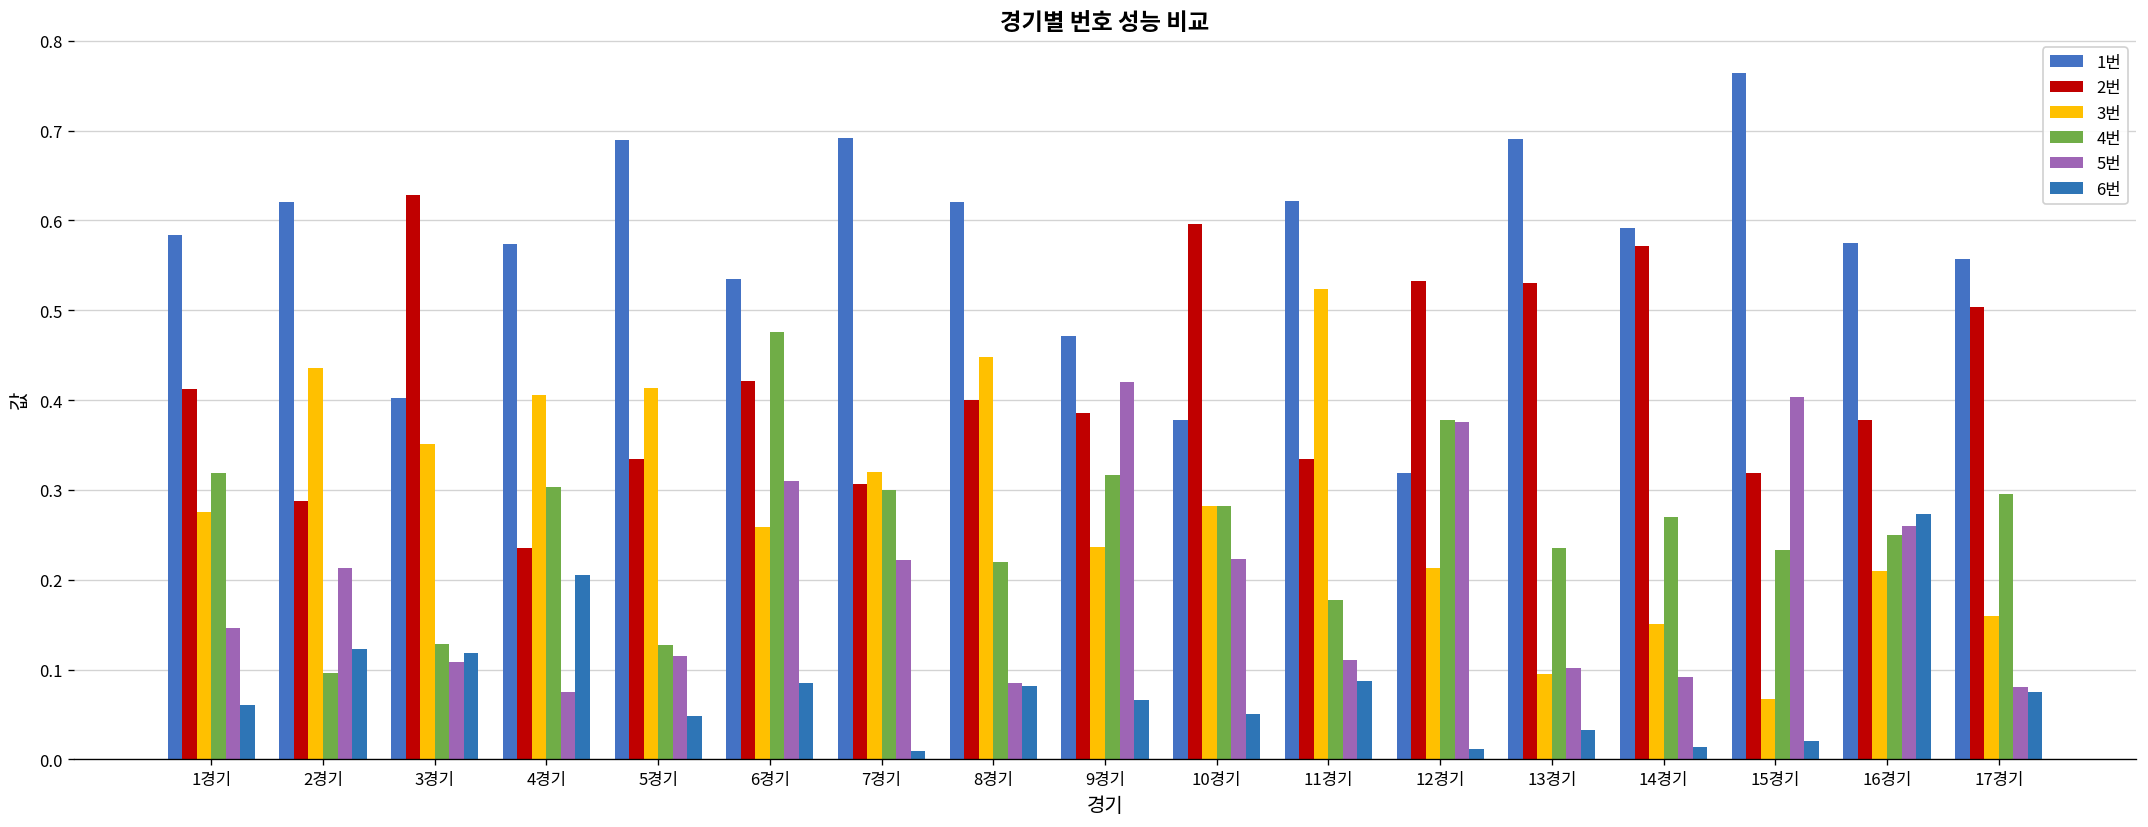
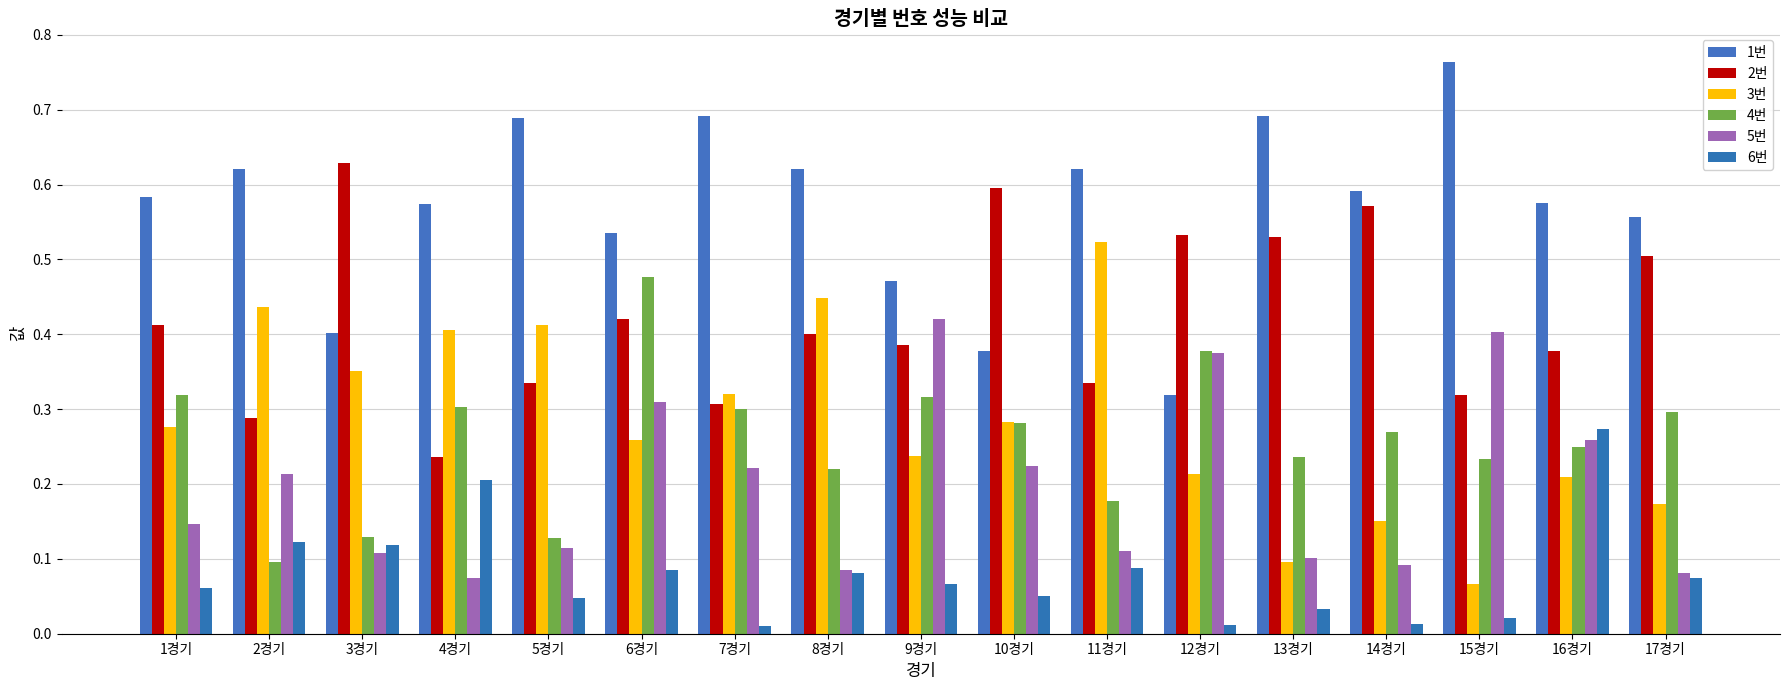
  {
    "2번": {
      "1경기": 0.41,
      "2경기": 0.29,
      "3경기": 0.63,
      "4경기": 0.24,
      "5경기": 0.33,
      "6경기": 0.42,
      "7경기": 0.31,
      "8경기": 0.40,
      "9경기": 0.39,
      "10경기": 0.60,
      "11경기": 0.33,
      "12경기": 0.53,
      "13경기": 0.53,
      "14경기": 0.57,
      "15경기": 0.32,
      "16경기": 0.38,
      "17경기": 0.50
    },
    "3번": {
      "1경기": 0.28,
      "2경기": 0.44,
      "3경기": 0.35,
      "4경기": 0.41,
      "5경기": 0.41,
      "6경기": 0.26,
      "7경기": 0.32,
      "8경기": 0.45,
      "9경기": 0.24,
      "10경기": 0.28,
      "11경기": 0.52,
      "12경기": 0.21,
      "13경기": 0.10,
      "14경기": 0.15,
      "15경기": 0.07,
      "16경기": 0.21,
-     "17경기": 0.16
+     "17경기": 0.17
    },
    "4번": {
      "1경기": 0.32,
      "2경기": 0.10,
      "3경기": 0.13,
      "4경기": 0.30,
      "5경기": 0.13,
      "6경기": 0.48,
      "7경기": 0.30,
      "8경기": 0.22,
      "9경기": 0.32,
      "10경기": 0.28,
      "11경기": 0.18,
      "12경기": 0.38,
      "13경기": 0.24,
      "14경기": 0.27,
      "15경기": 0.23,
      "16경기": 0.25,
      "17경기": 0.30
    },
    "5번": {
      "1경기": 0.15,
      "2경기": 0.21,
      "3경기": 0.11,
      "4경기": 0.07,
      "5경기": 0.12,
      "6경기": 0.31,
      "7경기": 0.22,
      "8경기": 0.09,
      "9경기": 0.42,
      "10경기": 0.22,
      "11경기": 0.11,
      "12경기": 0.38,
      "13경기": 0.10,
      "14경기": 0.09,
      "15경기": 0.40,
      "16경기": 0.26,
      "17경기": 0.08
    }
  }
